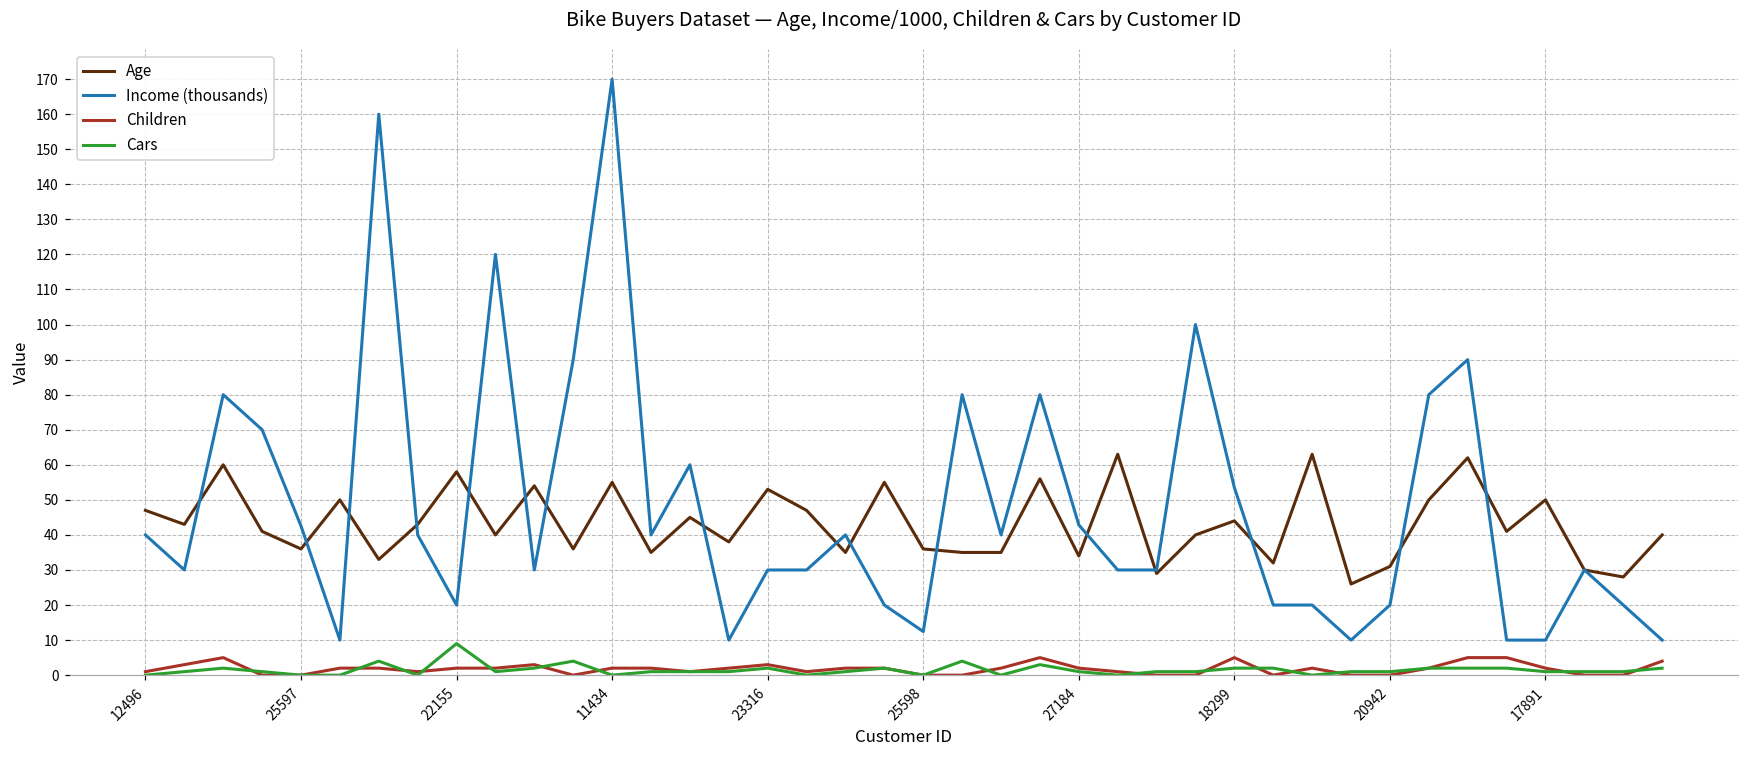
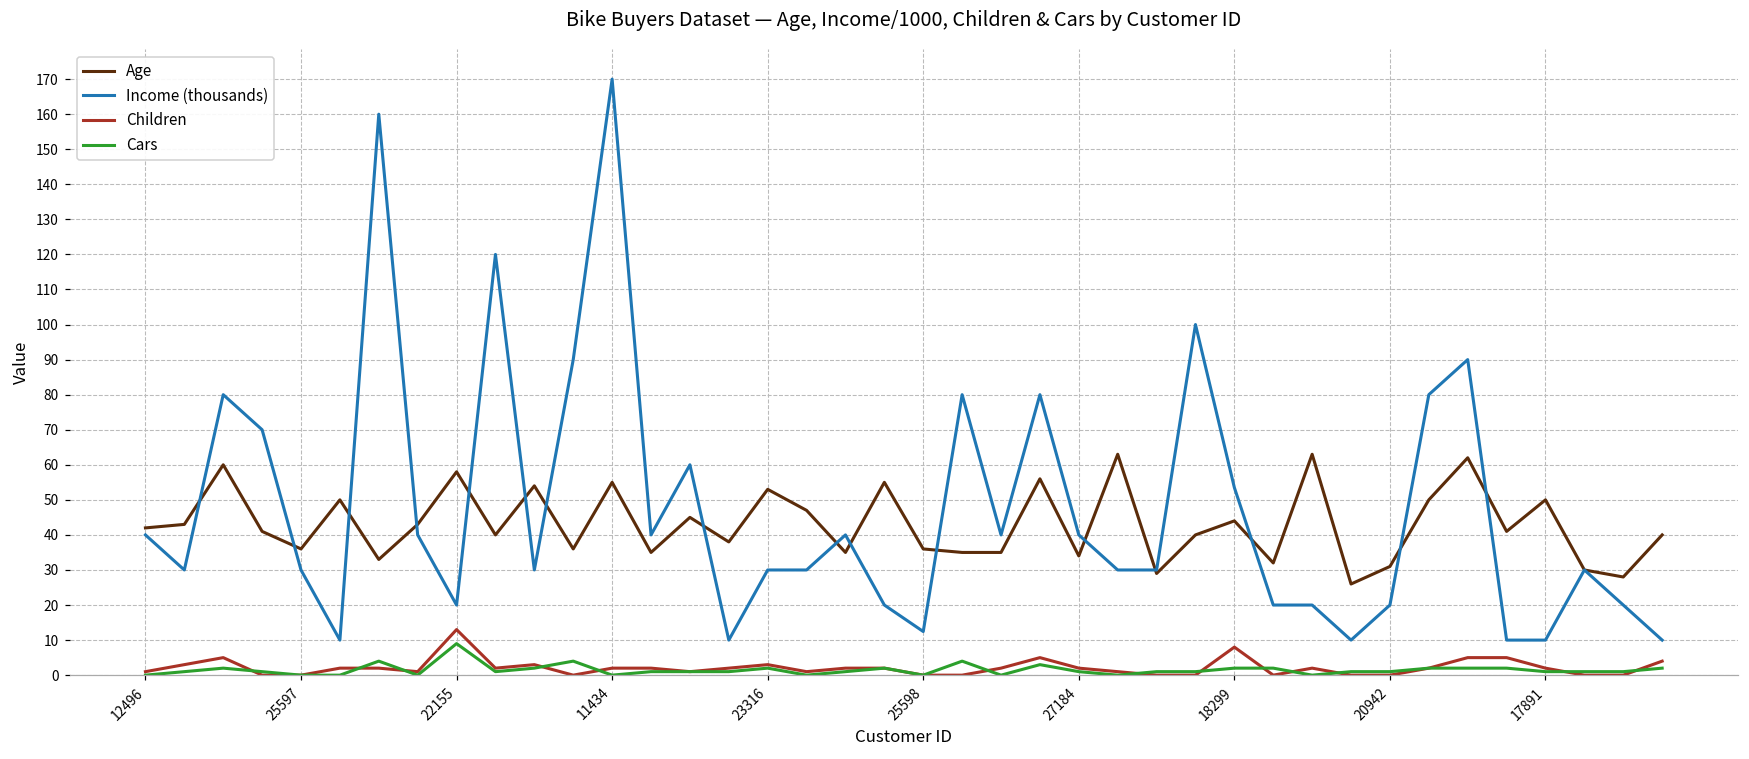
  {
    "Age": {
-     "12496": 47,
+     "12496": 42,
      "25597": 36,
      "22155": 58,
      "11434": 55,
      "23316": 53,
      "25598": 36,
      "27184": 34,
      "18299": 44,
      "20942": 31,
      "17891": 50
    },
    "Income (thousands)": {
      "12496": 40,
-     "25597": 43,
+     "25597": 30,
      "22155": 20,
      "11434": 170,
      "23316": 30,
      "25598": 12,
-     "27184": 43,
+     "27184": 40,
      "18299": 53,
      "20942": 20,
      "17891": 10
    },
    "Children": {
      "12496": 1,
-     "22155": 2,
+     "22155": 13,
      "11434": 2,
      "23316": 3,
      "27184": 2,
-     "18299": 5,
+     "18299": 8,
      "20942": 0,
      "17891": 2
    },
    "Cars": {
      "12496": 0,
      "22155": 9,
      "11434": 0,
      "23316": 2,
      "27184": 1,
      "18299": 2,
      "20942": 1,
      "17891": 1
    }
  }
